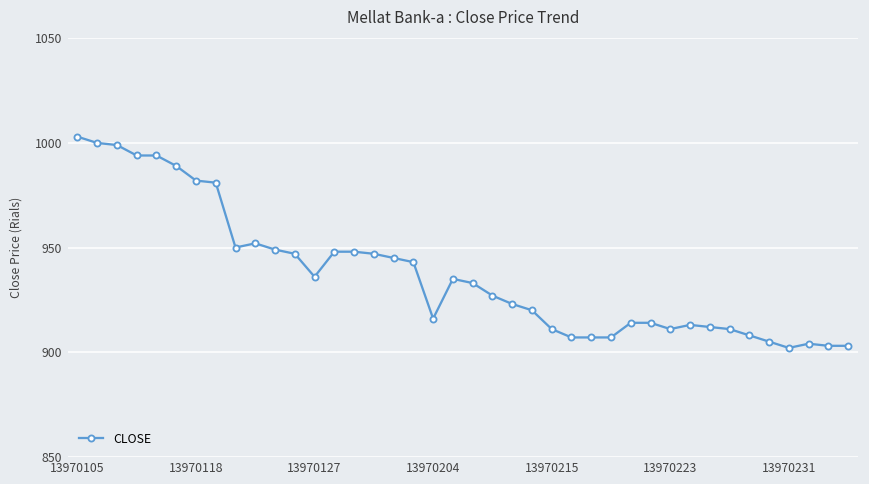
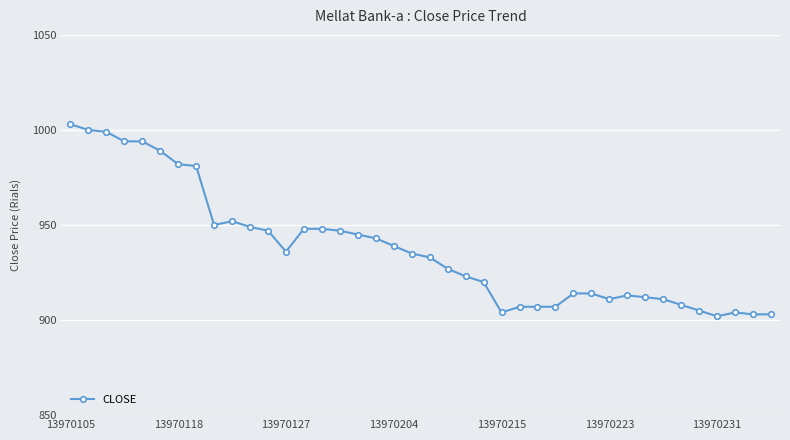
  {
    "13970105": 1003,
    "13970118": 982,
    "13970127": 936,
-   "13970204": 916,
-   "13970215": 911,
+   "13970204": 939,
+   "13970215": 904,
    "13970223": 911,
    "13970231": 902
  }
